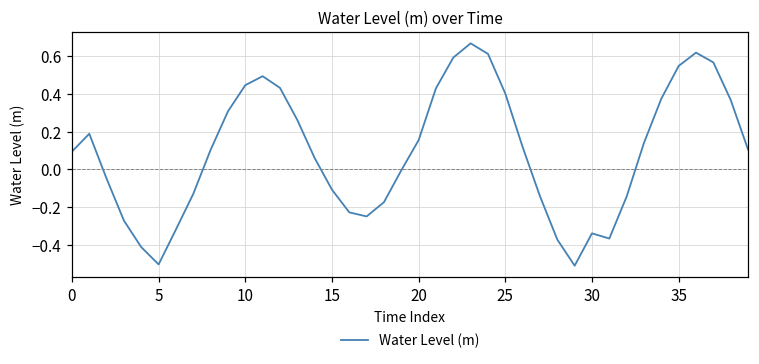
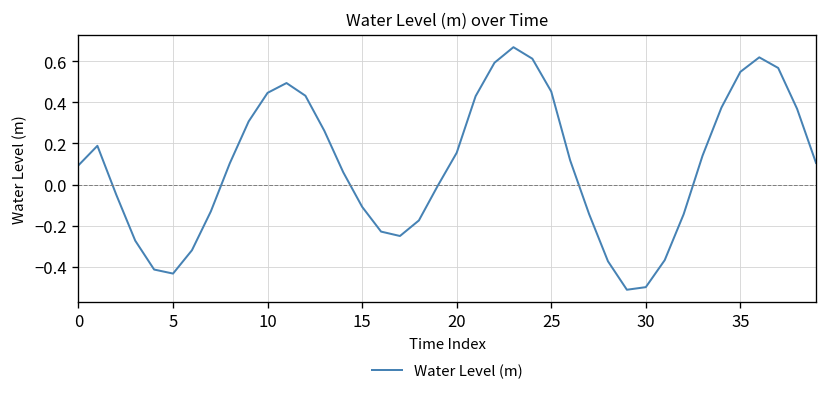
  {
    "0": 0.09,
-   "5": -0.50,
+   "5": -0.43,
    "10": 0.45,
    "15": -0.11,
    "20": 0.15,
-   "25": 0.40,
-   "30": -0.34,
+   "25": 0.45,
+   "30": -0.50,
    "35": 0.55
  }
